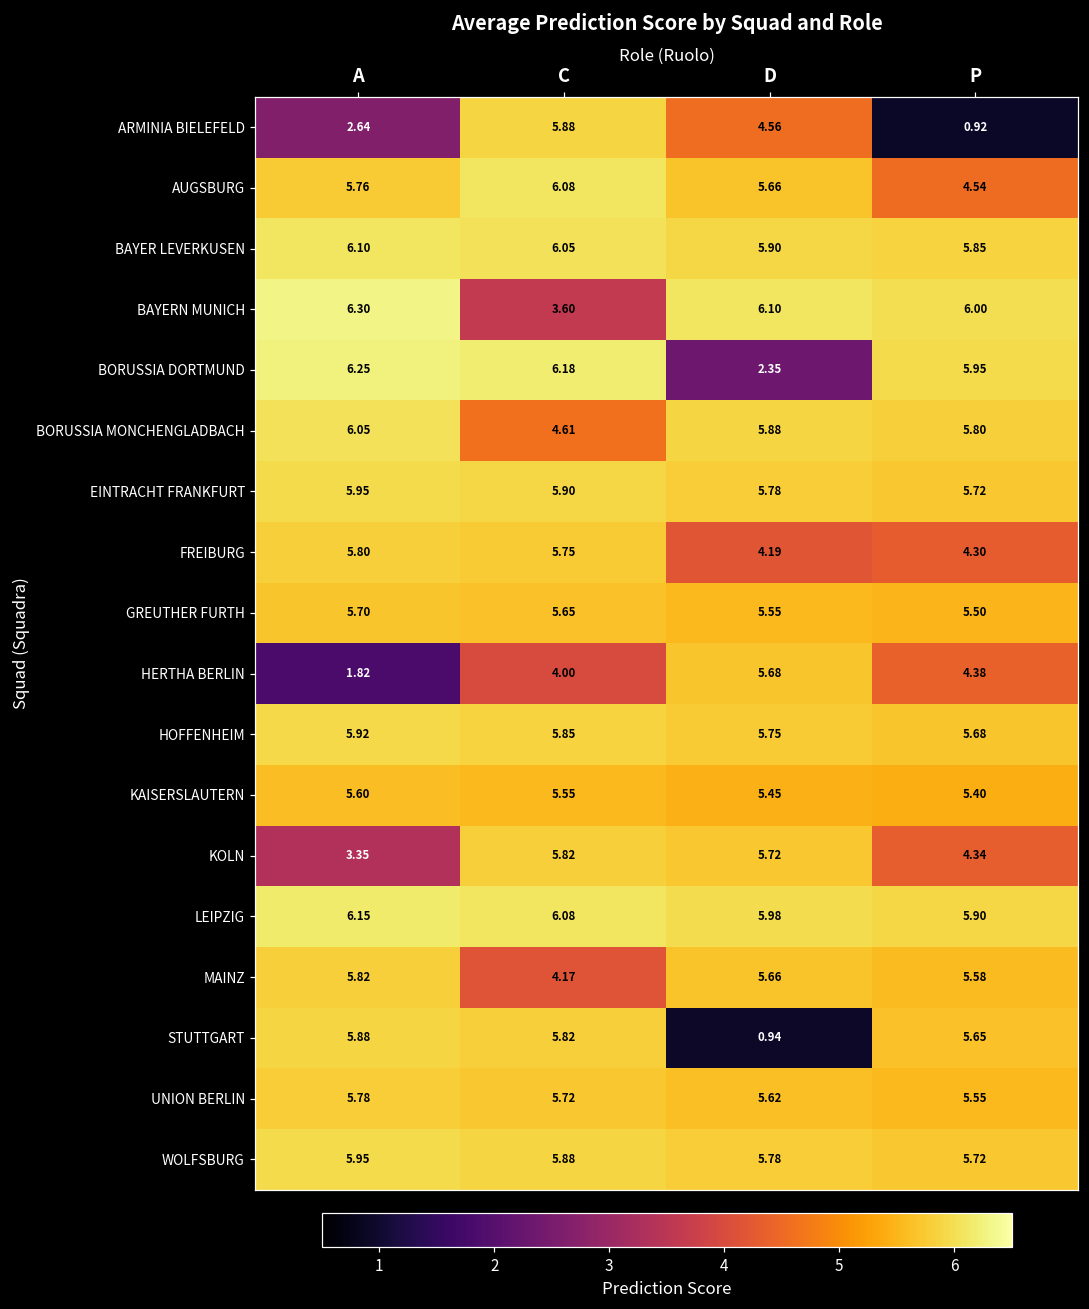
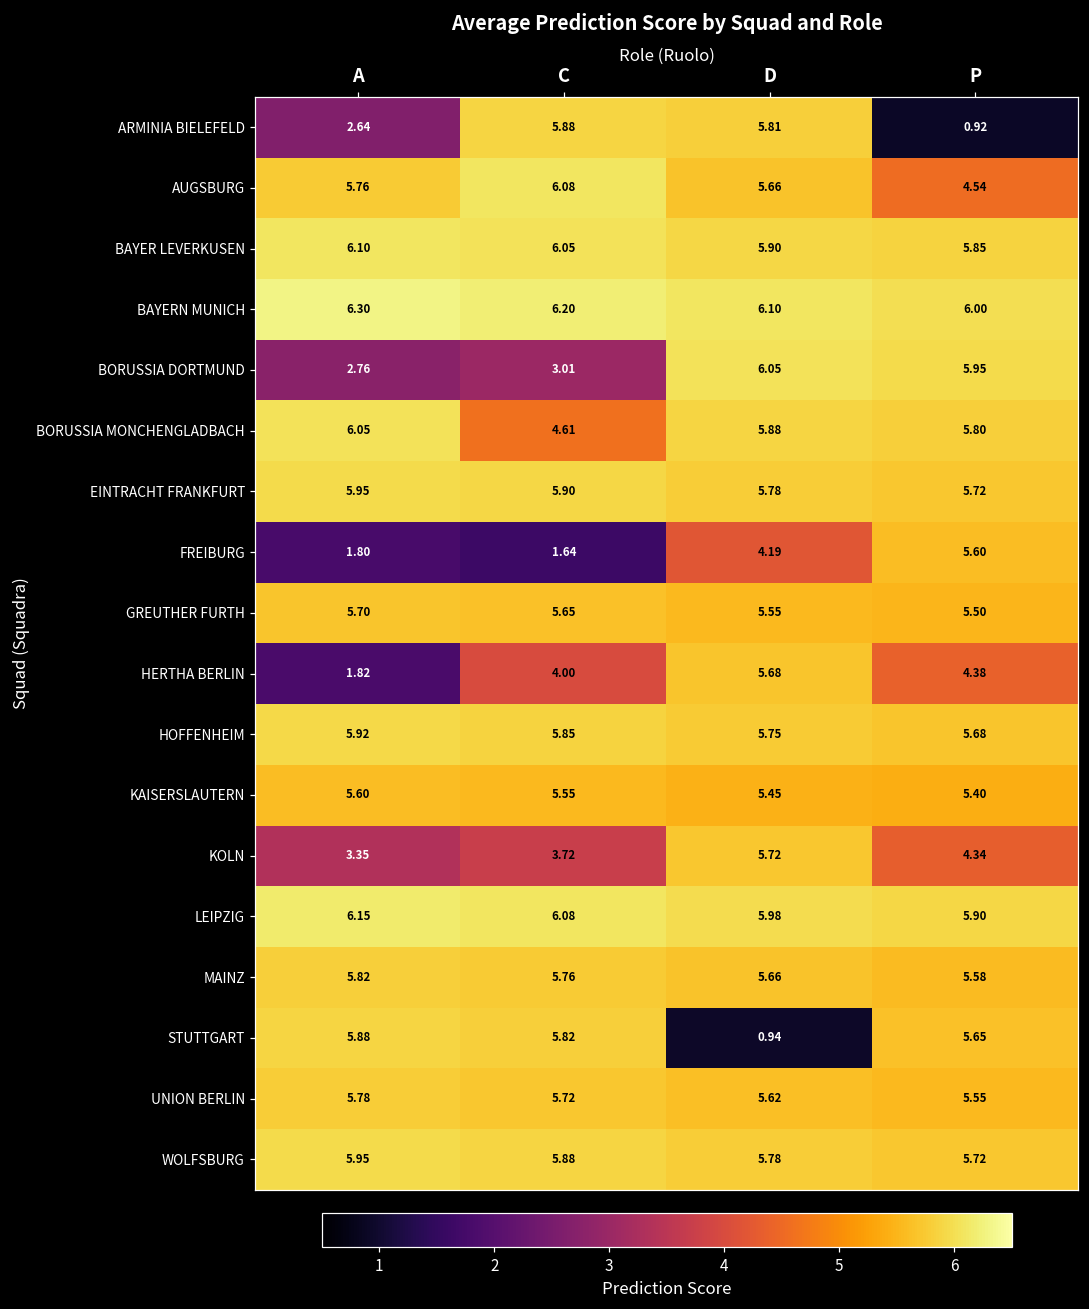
  {
    "ARMINIA BIELEFELD": {
      "A": 2.64,
      "C": 5.88,
-     "D": 4.56,
+     "D": 5.81,
      "P": 0.92
    },
    "AUGSBURG": {
      "A": 5.76,
      "C": 6.08,
      "D": 5.66,
      "P": 4.54
    },
    "BAYER LEVERKUSEN": {
      "A": 6.10,
      "C": 6.05,
      "D": 5.90,
      "P": 5.85
    },
    "BAYERN MUNICH": {
      "A": 6.30,
-     "C": 3.60,
+     "C": 6.20,
      "D": 6.10,
      "P": 6.00
    },
    "BORUSSIA DORTMUND": {
-     "A": 6.25,
-     "C": 6.18,
-     "D": 2.35,
+     "A": 2.76,
+     "C": 3.01,
+     "D": 6.05,
      "P": 5.95
    },
    "BORUSSIA MONCHENGLADBACH": {
      "A": 6.05,
      "C": 4.61,
      "D": 5.88,
      "P": 5.80
    },
    "EINTRACHT FRANKFURT": {
      "A": 5.95,
      "C": 5.90,
      "D": 5.78,
      "P": 5.72
    },
    "FREIBURG": {
-     "A": 5.80,
-     "C": 5.75,
+     "A": 1.80,
+     "C": 1.64,
      "D": 4.19,
-     "P": 4.30
+     "P": 5.60
    },
    "GREUTHER FURTH": {
      "A": 5.70,
      "C": 5.65,
      "D": 5.55,
      "P": 5.50
    },
    "HERTHA BERLIN": {
      "A": 1.82,
      "C": 4.00,
      "D": 5.68,
      "P": 4.38
    },
    "HOFFENHEIM": {
      "A": 5.92,
      "C": 5.85,
      "D": 5.75,
      "P": 5.68
    },
    "KAISERSLAUTERN": {
      "A": 5.60,
      "C": 5.55,
      "D": 5.45,
      "P": 5.40
    },
    "KOLN": {
      "A": 3.35,
-     "C": 5.82,
+     "C": 3.72,
      "D": 5.72,
      "P": 4.34
    },
    "LEIPZIG": {
      "A": 6.15,
      "C": 6.08,
      "D": 5.98,
      "P": 5.90
    },
    "MAINZ": {
      "A": 5.82,
-     "C": 4.17,
+     "C": 5.76,
      "D": 5.66,
      "P": 5.58
    },
    "STUTTGART": {
      "A": 5.88,
      "C": 5.82,
      "D": 0.94,
      "P": 5.65
    },
    "UNION BERLIN": {
      "A": 5.78,
      "C": 5.72,
      "D": 5.62,
      "P": 5.55
    },
    "WOLFSBURG": {
      "A": 5.95,
      "C": 5.88,
      "D": 5.78,
      "P": 5.72
    }
  }
